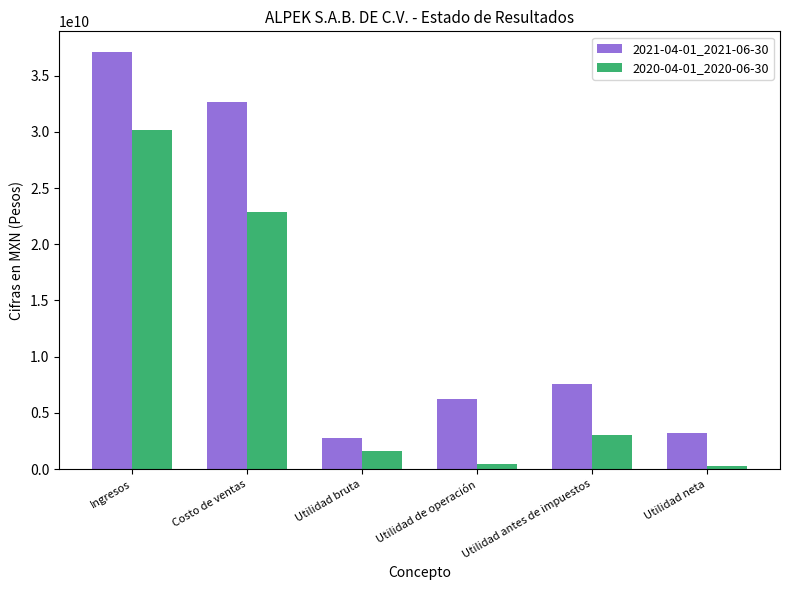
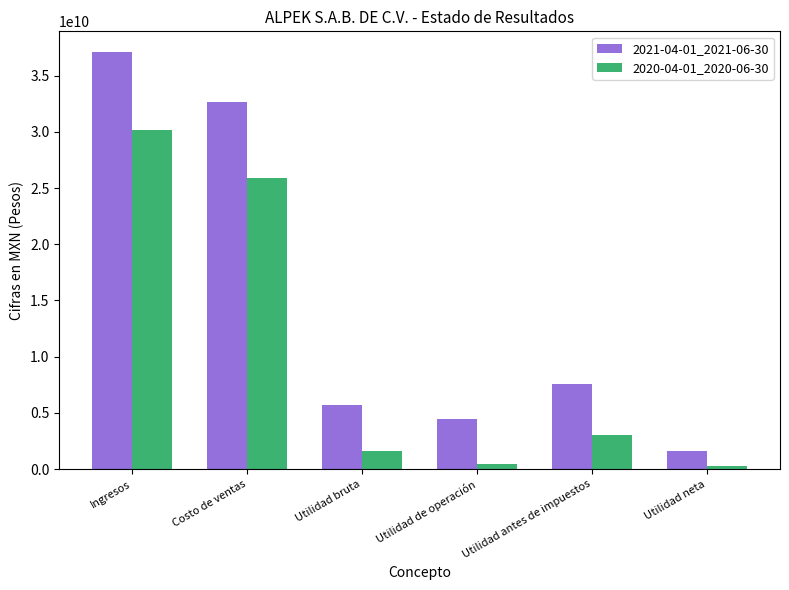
  {
    "2021-04-01_2021-06-30": {
      "Ingresos": 37100000000,
      "Costo de ventas": 32700000000,
-     "Utilidad bruta": 2700000000,
-     "Utilidad de operación": 6200000000,
+     "Utilidad bruta": 5700000000,
+     "Utilidad de operación": 4400000000,
      "Utilidad antes de impuestos": 7600000000,
-     "Utilidad neta": 3200000000
+     "Utilidad neta": 1600000000
    },
    "2020-04-01_2020-06-30": {
      "Ingresos": 30200000000,
-     "Costo de ventas": 22900000000,
+     "Costo de ventas": 25900000000,
      "Utilidad bruta": 1600000000,
      "Utilidad de operación": 500000000,
      "Utilidad antes de impuestos": 3000000000,
      "Utilidad neta": 300000000
    }
  }
